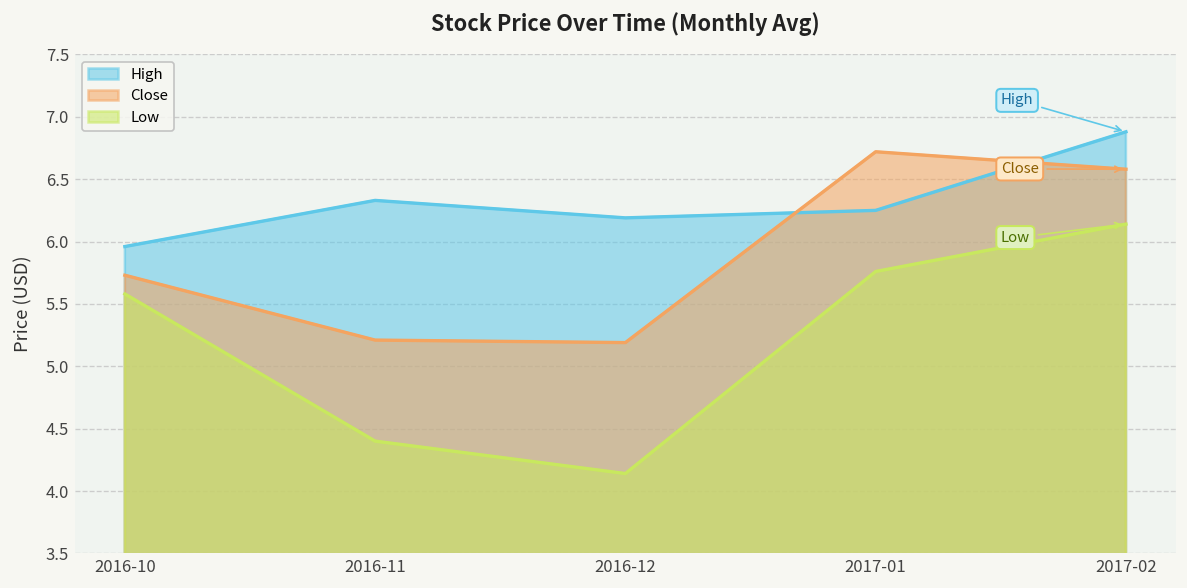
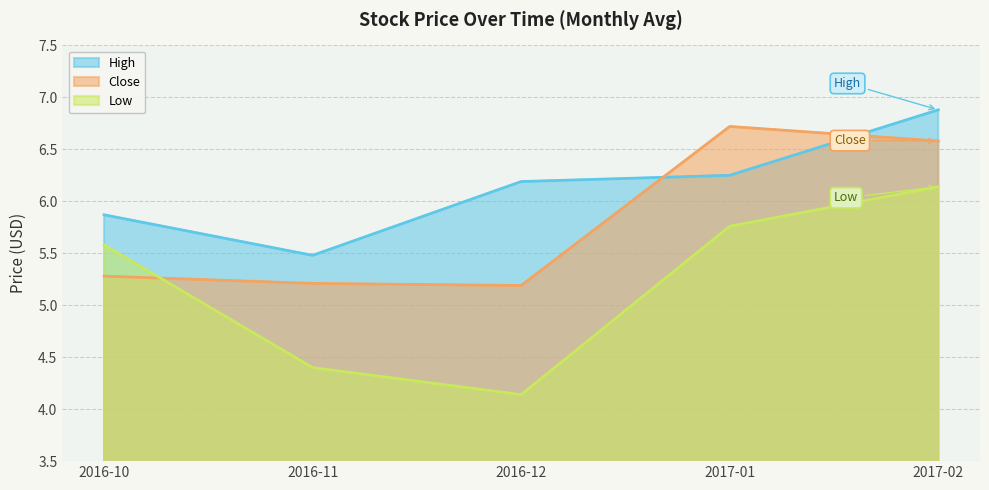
  {
    "High": {
-     "2016-10": 5.96,
-     "2016-11": 6.33,
+     "2016-10": 5.87,
+     "2016-11": 5.48,
      "2016-12": 6.19,
      "2017-01": 6.25,
      "2017-02": 6.88
    },
    "Close": {
-     "2016-10": 5.73,
+     "2016-10": 5.28,
      "2016-11": 5.21,
      "2016-12": 5.19,
      "2017-01": 6.72,
      "2017-02": 6.58
    },
    "Low": {
      "2016-10": 5.58,
      "2016-11": 4.40,
      "2016-12": 4.14,
      "2017-01": 5.76,
      "2017-02": 6.14
    }
  }
